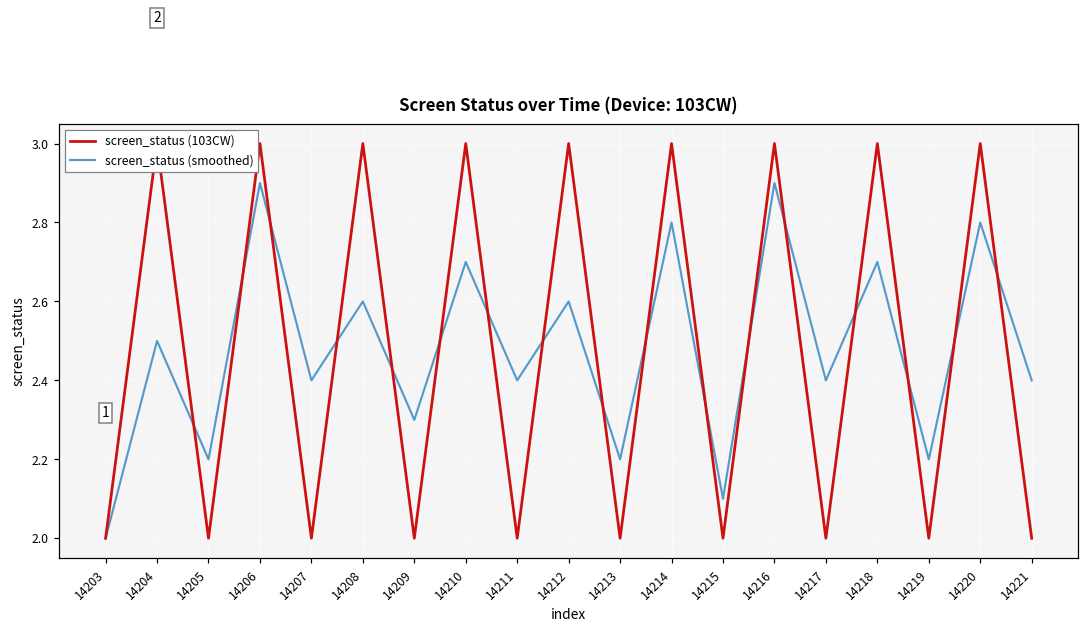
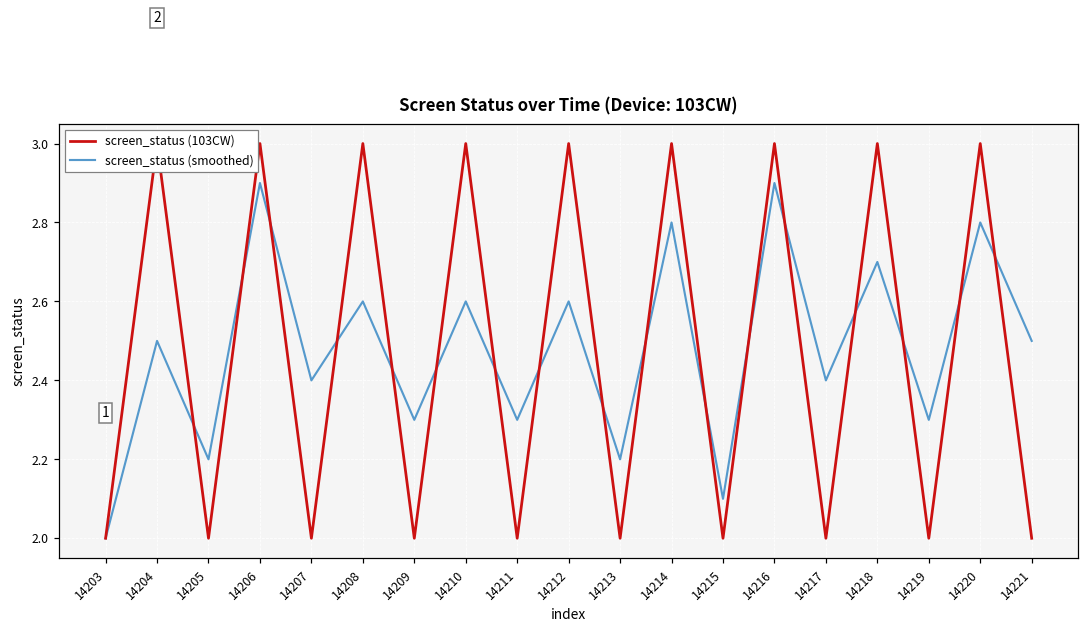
  {
    "screen_status (103CW)": {
      "14205": 2.0,
      "14206": 3.0,
      "14207": 2.0,
      "14208": 3.0,
      "14209": 2.0,
      "14210": 3.0,
      "14211": 2.0,
      "14212": 3.0,
      "14213": 2.0,
      "14214": 3.0,
      "14215": 2.0,
      "14216": 3.0,
      "14217": 2.0,
      "14218": 3.0,
      "14219": 2.0,
      "14220": 3.0,
      "14221": 2.0
    },
    "screen_status (smoothed)": {
      "14204": 2.5,
      "14205": 2.2,
      "14206": 2.9,
      "14207": 2.4,
      "14208": 2.6,
      "14209": 2.3,
-     "14210": 2.7,
-     "14211": 2.4,
+     "14210": 2.6,
+     "14211": 2.3,
      "14212": 2.6,
      "14213": 2.2,
      "14214": 2.8,
      "14215": 2.1,
      "14216": 2.9,
      "14217": 2.4,
      "14218": 2.7,
-     "14219": 2.2,
+     "14219": 2.3,
      "14220": 2.8,
-     "14221": 2.4
+     "14221": 2.5
    }
  }
